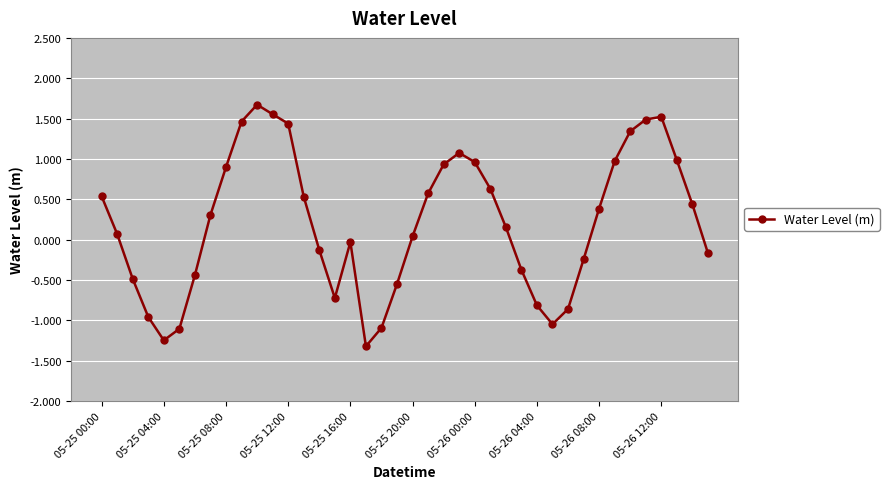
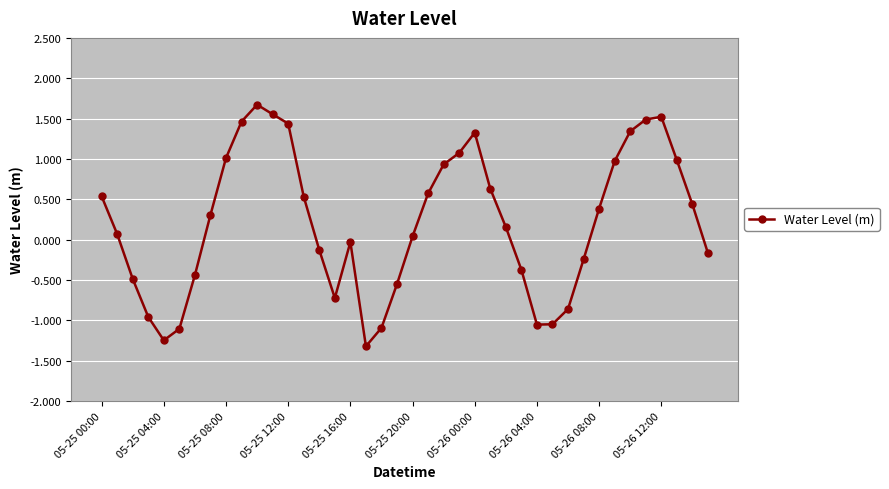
  {
    "05-25 00:00": 0.5,
    "05-25 04:00": -1.2,
-   "05-25 08:00": 0.9,
+   "05-25 08:00": 1.0,
    "05-25 12:00": 1.4,
    "05-25 16:00": 0.0,
    "05-25 20:00": 0.0,
-   "05-26 00:00": 1.0,
-   "05-26 04:00": -0.8,
+   "05-26 00:00": 1.3,
+   "05-26 04:00": -1.1,
    "05-26 08:00": 0.4,
    "05-26 12:00": 1.5
  }
